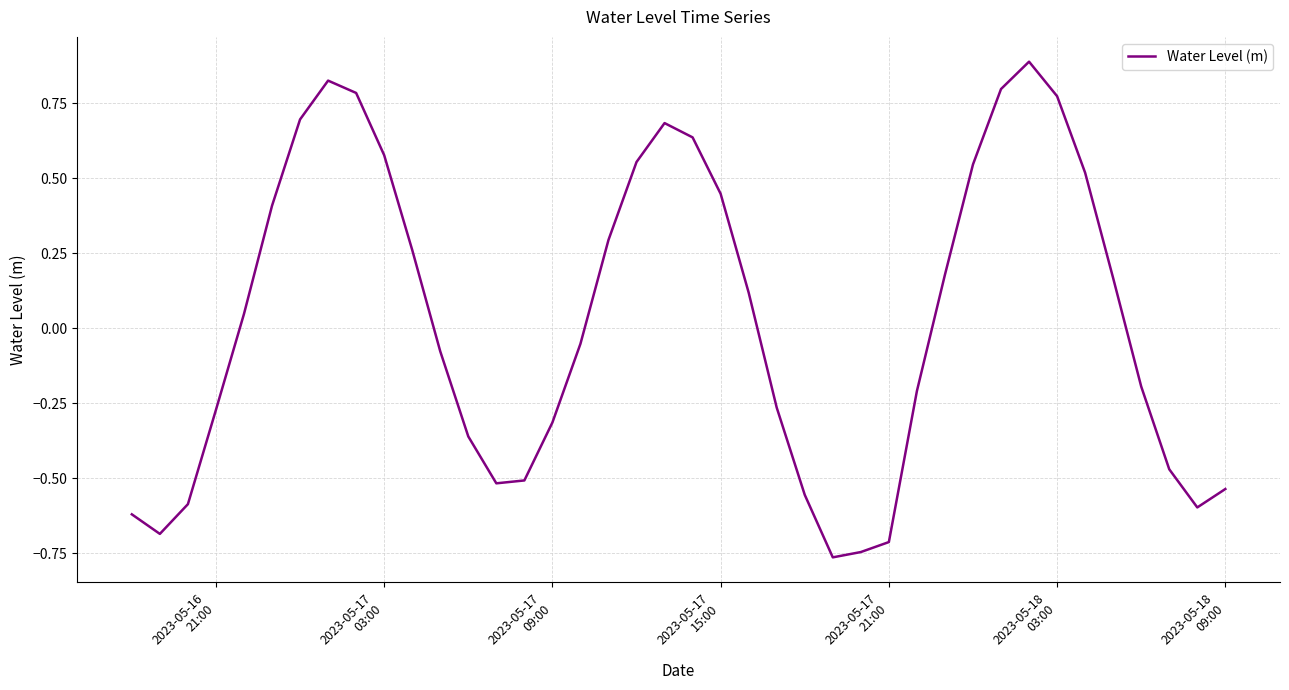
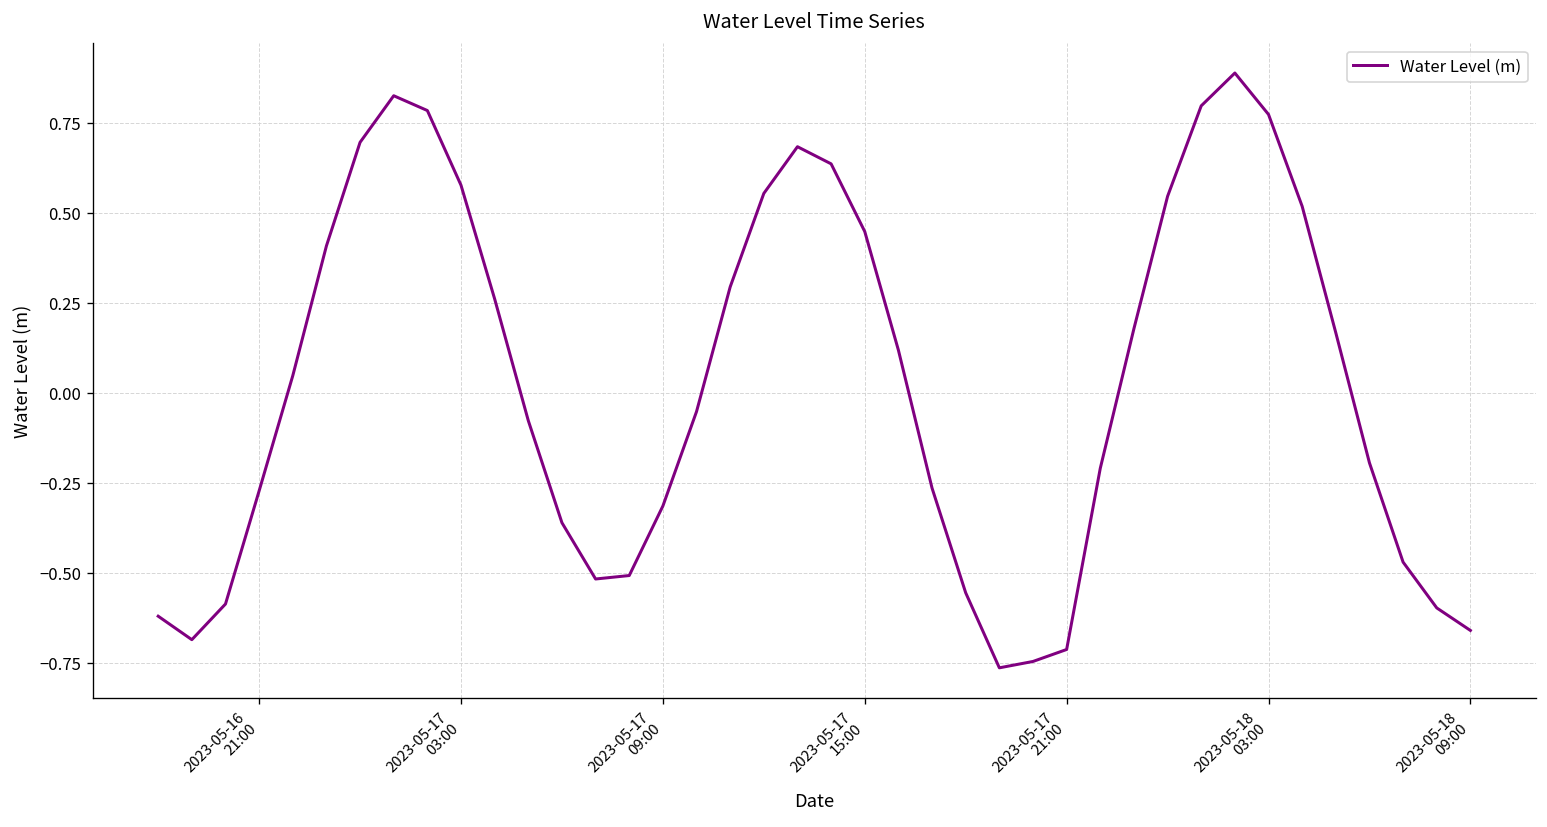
  {
    "2023-05-16 21:00": -0.27,
    "2023-05-17 03:00": 0.58,
    "2023-05-17 09:00": -0.31,
    "2023-05-17 15:00": 0.45,
    "2023-05-17 21:00": -0.71,
    "2023-05-18 03:00": 0.77,
-   "2023-05-18 09:00": -0.54
+   "2023-05-18 09:00": -0.66
  }
